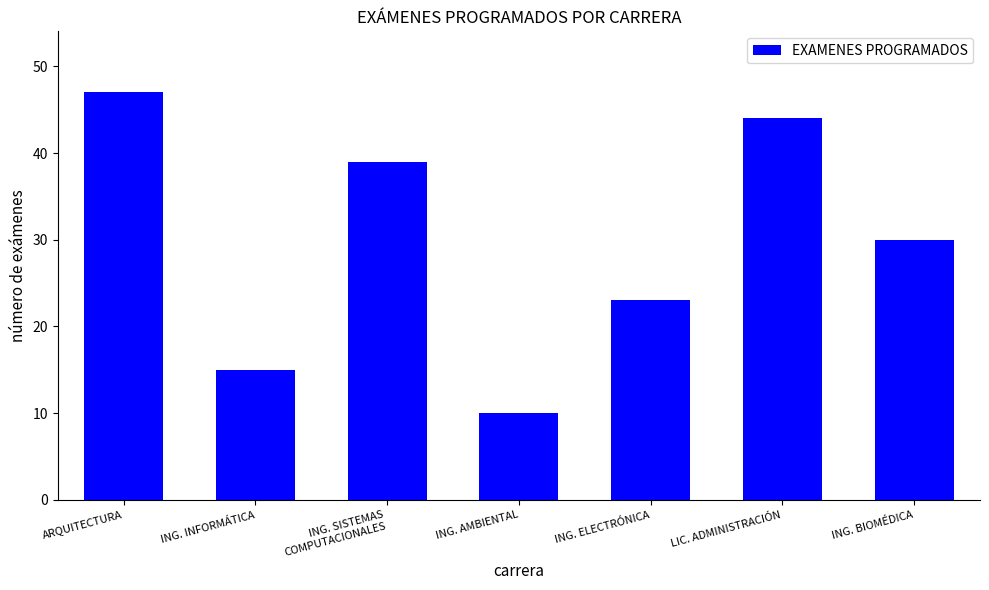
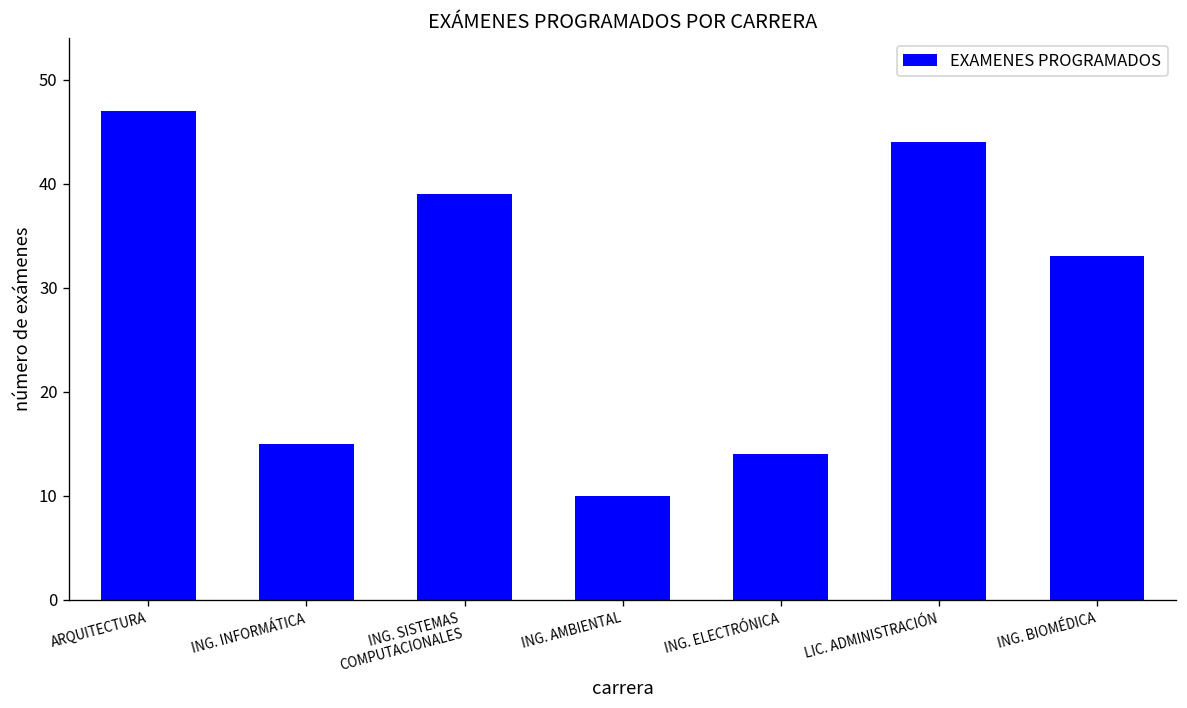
  {
    "ARQUITECTURA": 47,
    "ING. INFORMÁTICA": 15,
    "ING. SISTEMAS COMPUTACIONALES": 39,
    "ING. AMBIENTAL": 10,
-   "ING. ELECTRÓNICA": 23,
+   "ING. ELECTRÓNICA": 14,
    "LIC. ADMINISTRACIÓN": 44,
-   "ING. BIOMÉDICA": 30
+   "ING. BIOMÉDICA": 33
  }
